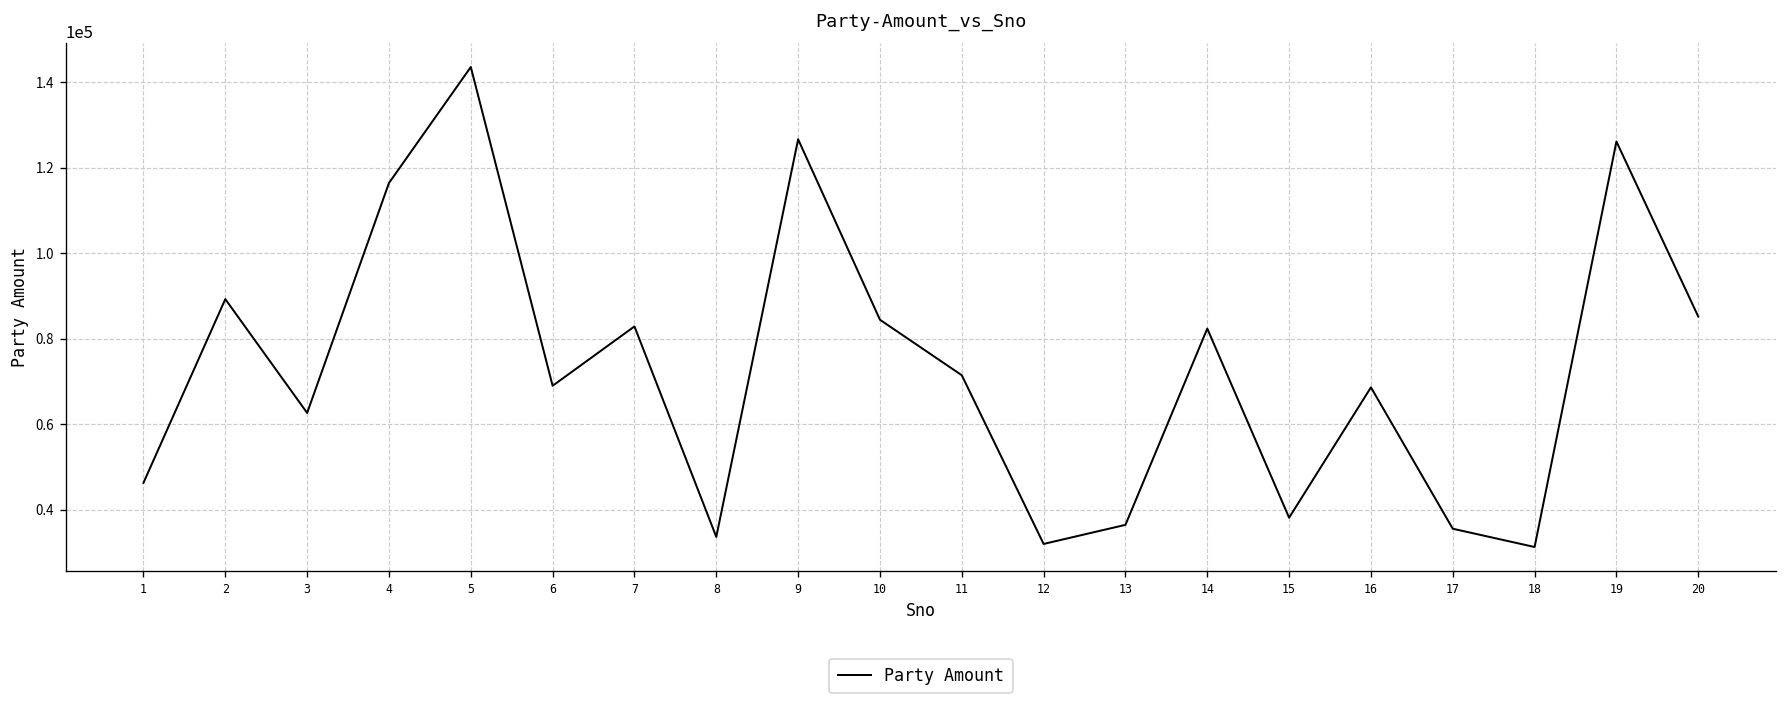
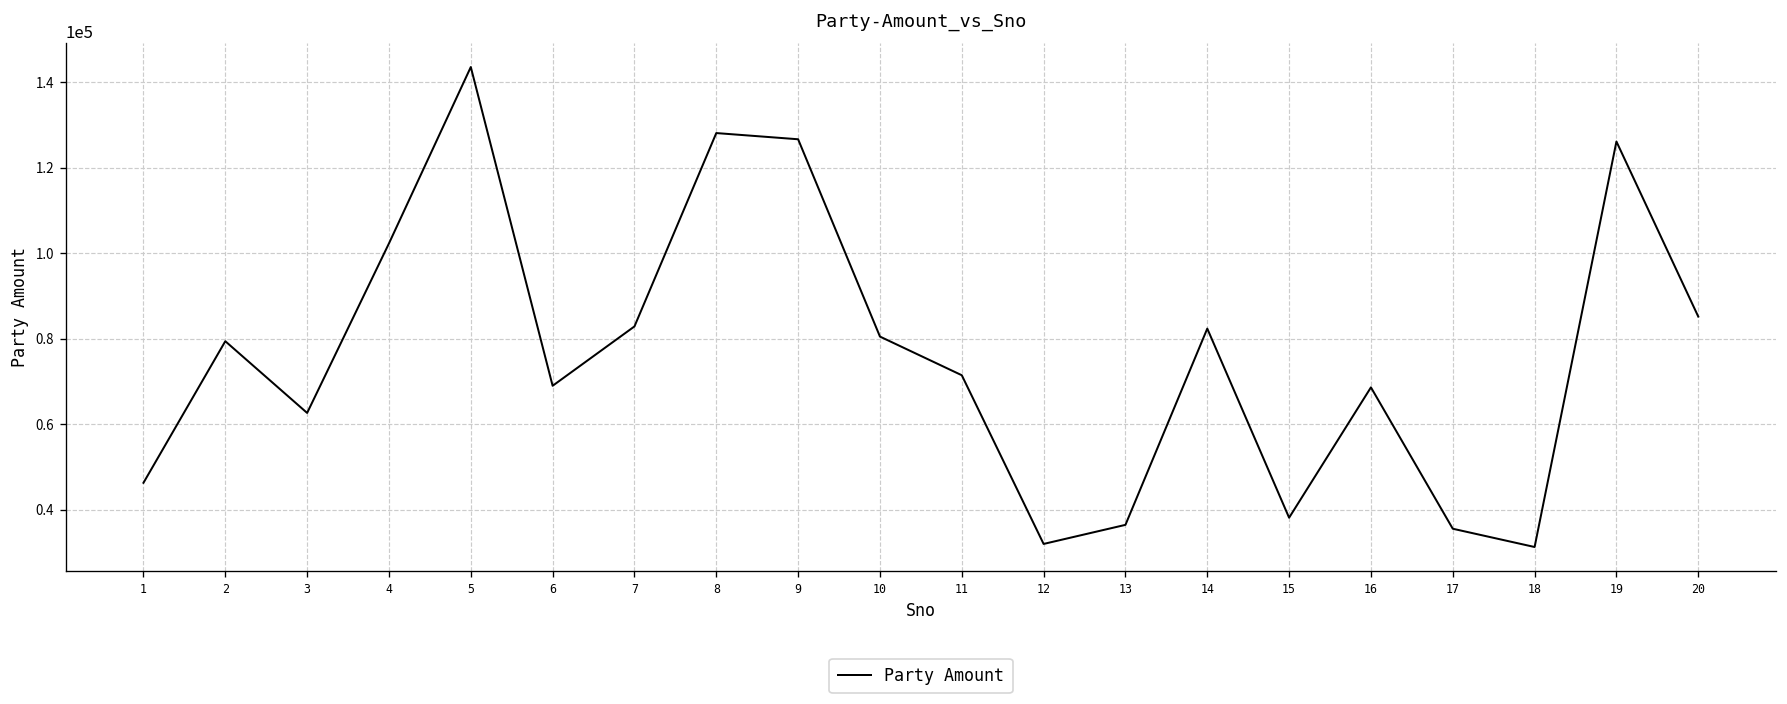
  {
    "1": 46000,
-   "2": 89000,
+   "2": 79000,
    "3": 63000,
-   "4": 116000,
+   "4": 102000,
    "5": 144000,
    "6": 69000,
    "7": 83000,
-   "8": 34000,
+   "8": 128000,
    "9": 127000,
-   "10": 84000,
+   "10": 81000,
    "11": 71000,
    "12": 32000,
    "13": 36000,
    "14": 82000,
    "15": 38000,
    "16": 69000,
    "17": 36000,
    "18": 31000,
    "19": 126000,
    "20": 85000
  }
